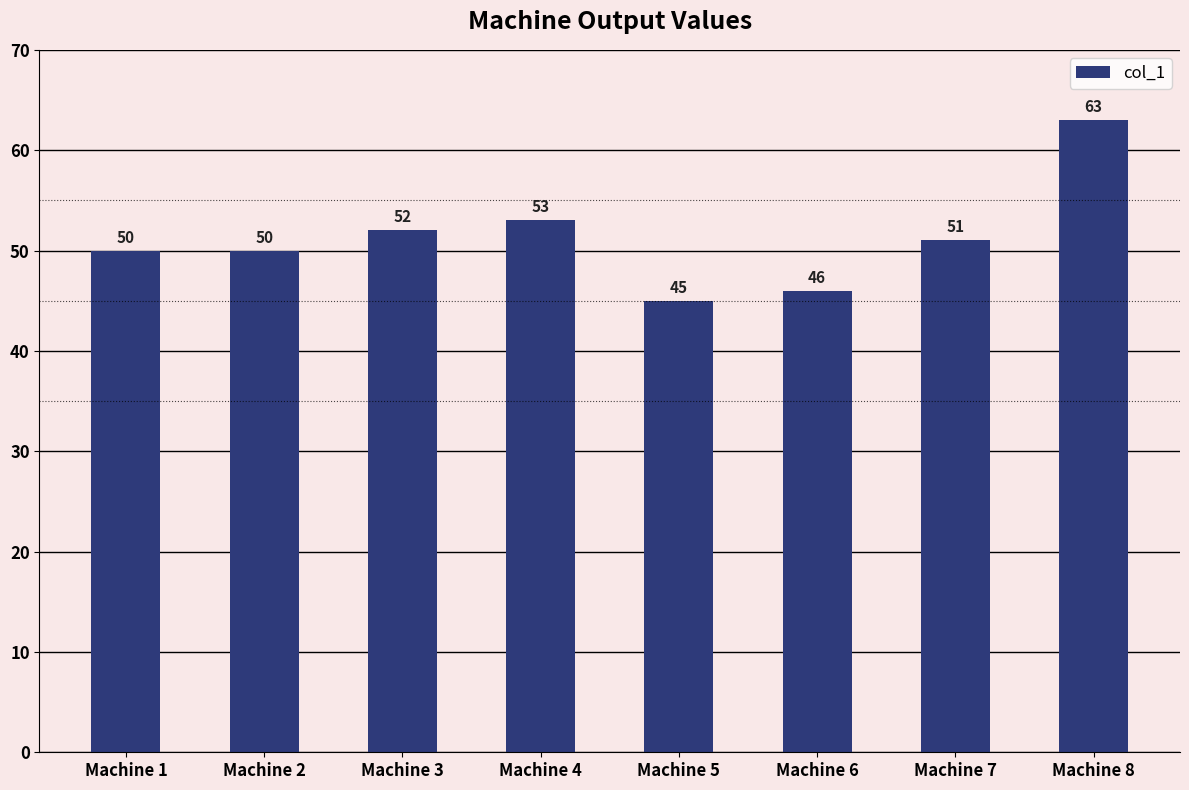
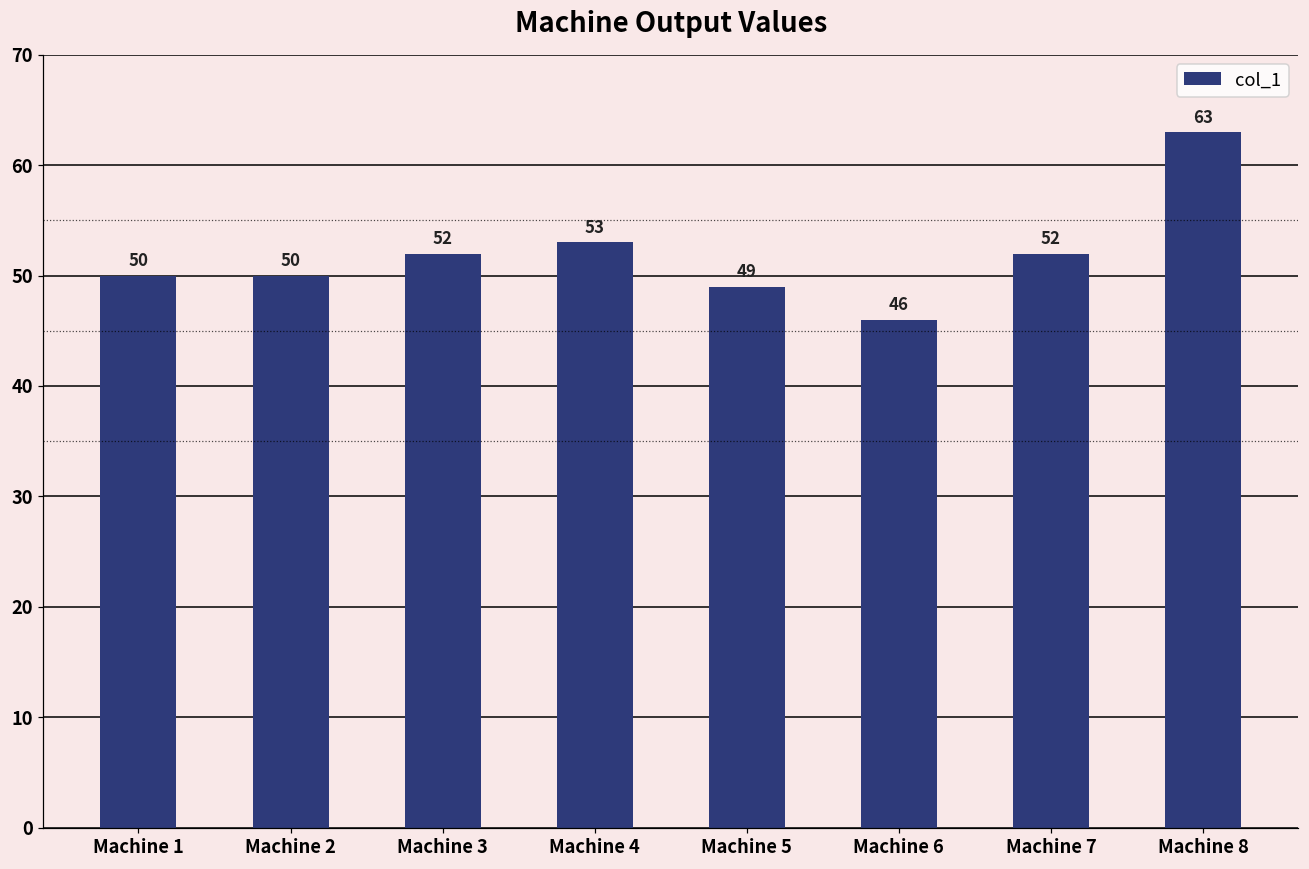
  {
    "Machine 1": 50,
    "Machine 2": 50,
    "Machine 3": 52,
    "Machine 4": 53,
-   "Machine 5": 45,
+   "Machine 5": 49,
    "Machine 6": 46,
-   "Machine 7": 51,
+   "Machine 7": 52,
    "Machine 8": 63
  }
